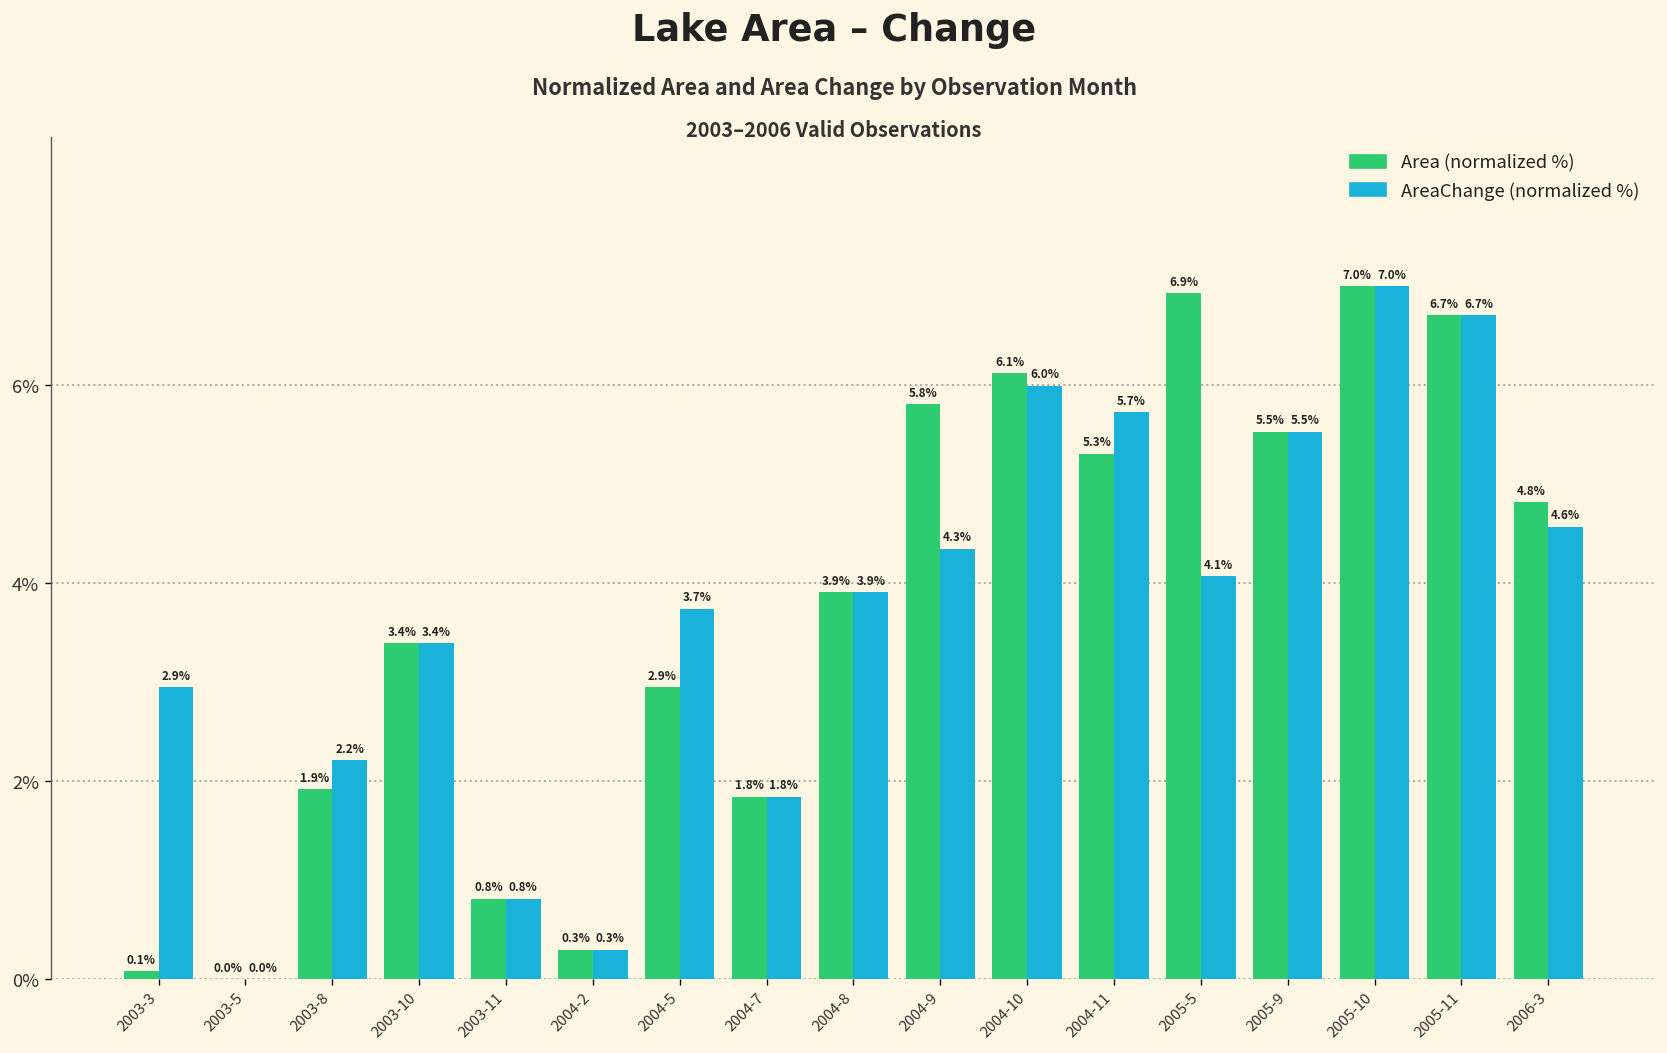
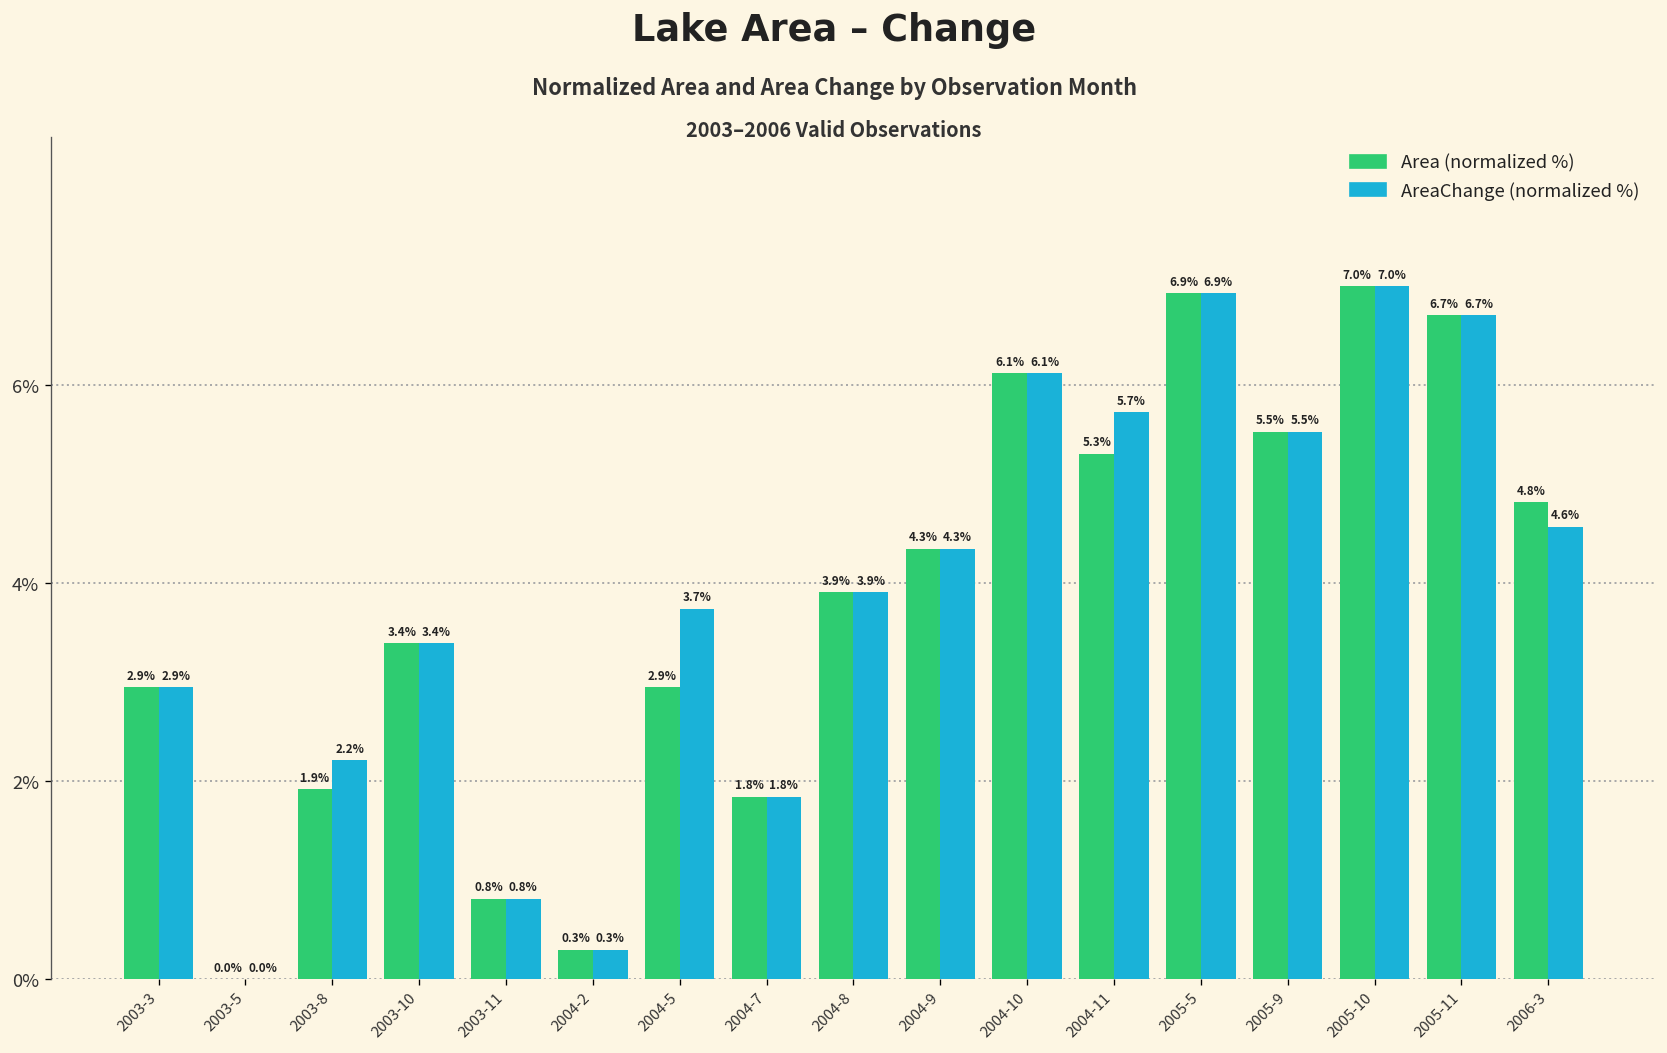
  {
    "Area (normalized %)": {
-     "2003-3": "0.1%",
+     "2003-3": "2.9%",
      "2003-5": "0.0%",
      "2003-8": "1.9%",
      "2003-10": "3.4%",
      "2003-11": "0.8%",
      "2004-2": "0.3%",
      "2004-5": "2.9%",
      "2004-7": "1.8%",
      "2004-8": "3.9%",
-     "2004-9": "5.8%",
+     "2004-9": "4.3%",
      "2004-10": "6.1%",
      "2004-11": "5.3%",
      "2005-5": "6.9%",
      "2005-9": "5.5%",
      "2005-10": "7.0%",
      "2005-11": "6.7%",
      "2006-3": "4.8%"
    },
    "AreaChange (normalized %)": {
      "2003-3": "2.9%",
      "2003-5": "0.0%",
      "2003-8": "2.2%",
      "2003-10": "3.4%",
      "2003-11": "0.8%",
      "2004-2": "0.3%",
      "2004-5": "3.7%",
      "2004-7": "1.8%",
      "2004-8": "3.9%",
      "2004-9": "4.3%",
-     "2004-10": "6.0%",
+     "2004-10": "6.1%",
      "2004-11": "5.7%",
-     "2005-5": "4.1%",
+     "2005-5": "6.9%",
      "2005-9": "5.5%",
      "2005-10": "7.0%",
      "2005-11": "6.7%",
      "2006-3": "4.6%"
    }
  }
